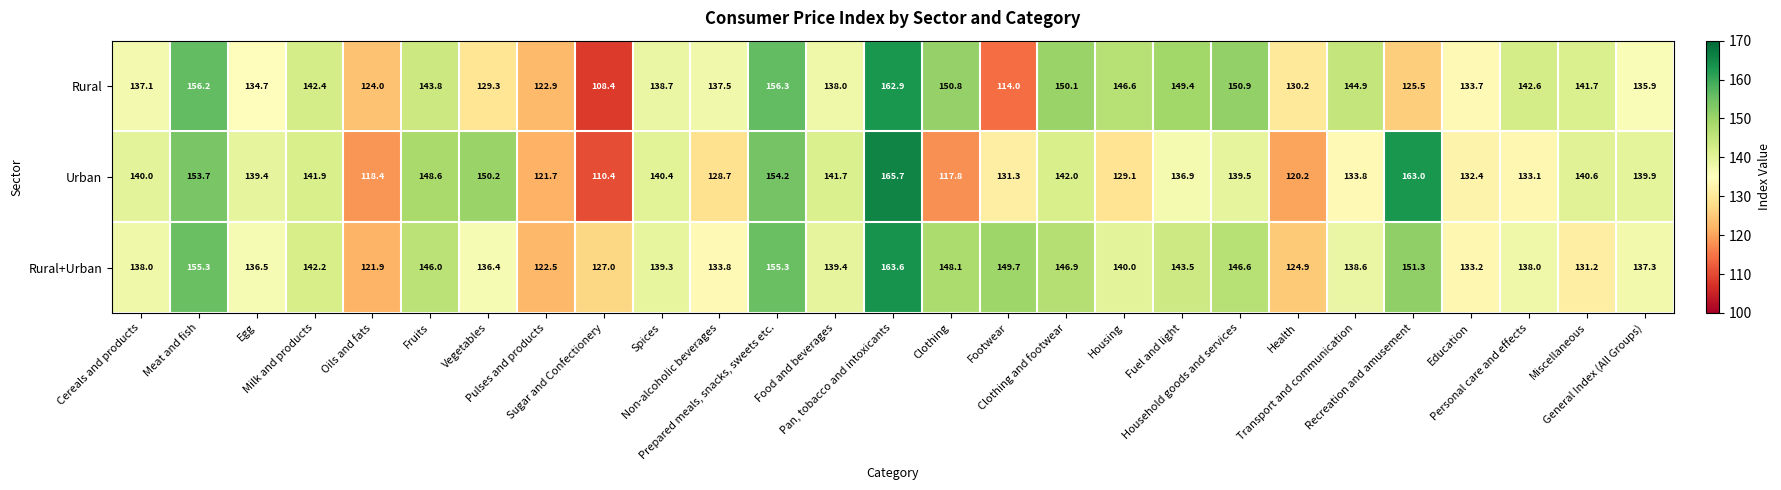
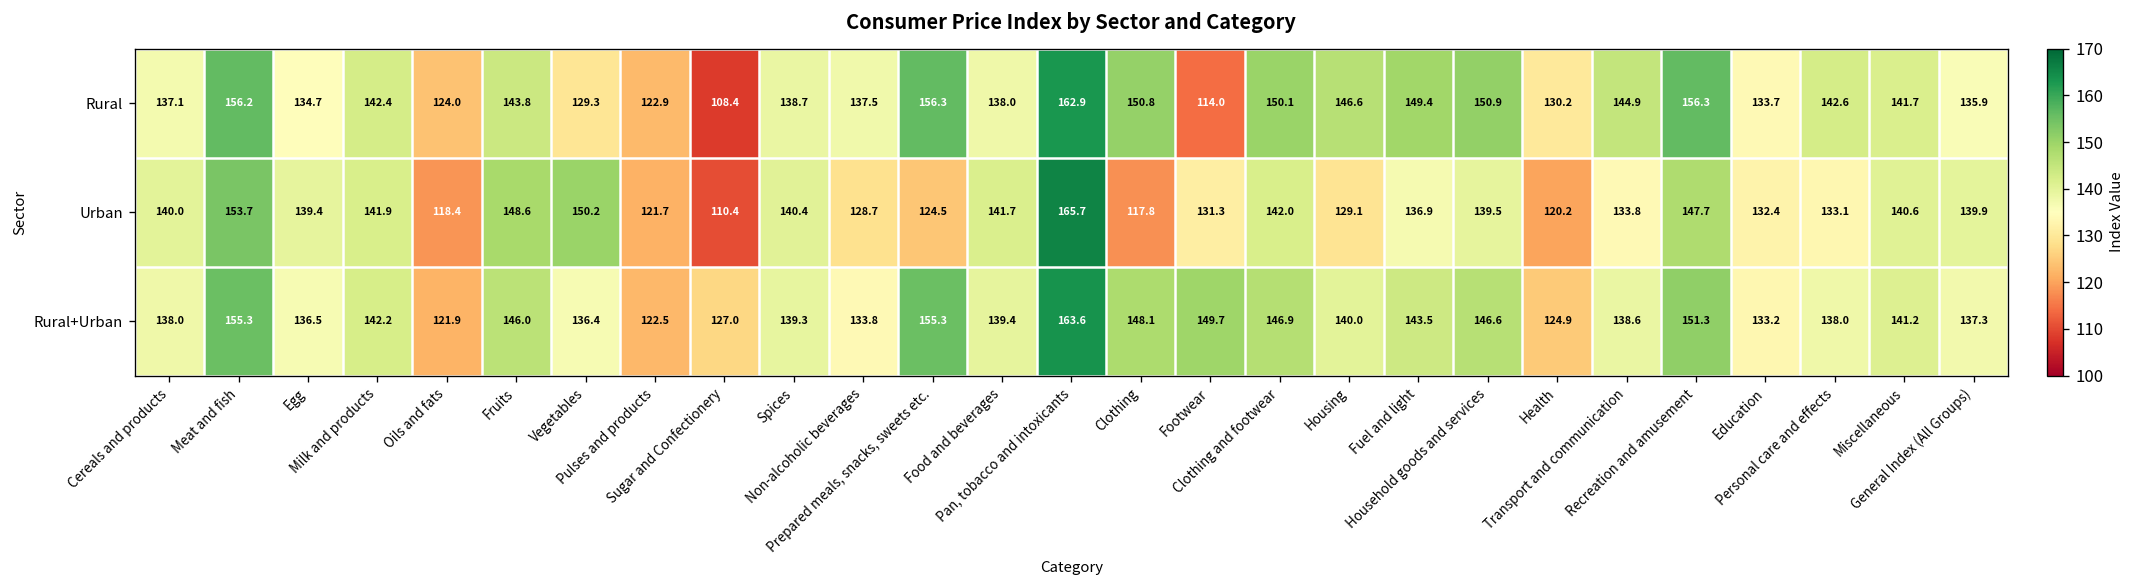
  {
    "Rural": {
      "Cereals and products": 137.1,
      "Meat and fish": 156.2,
      "Egg": 134.7,
      "Milk and products": 142.4,
      "Oils and fats": 124.0,
      "Fruits": 143.8,
      "Vegetables": 129.3,
      "Pulses and products": 122.9,
      "Sugar and Confectionery": 108.4,
      "Spices": 138.7,
      "Non-alcoholic beverages": 137.5,
      "Prepared meals, snacks, sweets etc.": 156.3,
      "Food and beverages": 138.0,
      "Pan, tobacco and intoxicants": 162.9,
      "Clothing": 150.8,
      "Footwear": 114.0,
      "Clothing and footwear": 150.1,
      "Housing": 146.6,
      "Fuel and light": 149.4,
      "Household goods and services": 150.9,
      "Health": 130.2,
      "Transport and communication": 144.9,
-     "Recreation and amusement": 125.5,
+     "Recreation and amusement": 156.3,
      "Education": 133.7,
      "Personal care and effects": 142.6,
      "Miscellaneous": 141.7,
      "General Index (All Groups)": 135.9
    },
    "Urban": {
      "Cereals and products": 140.0,
      "Meat and fish": 153.7,
      "Egg": 139.4,
      "Milk and products": 141.9,
      "Oils and fats": 118.4,
      "Fruits": 148.6,
      "Vegetables": 150.2,
      "Pulses and products": 121.7,
      "Sugar and Confectionery": 110.4,
      "Spices": 140.4,
      "Non-alcoholic beverages": 128.7,
-     "Prepared meals, snacks, sweets etc.": 154.2,
+     "Prepared meals, snacks, sweets etc.": 124.5,
      "Food and beverages": 141.7,
      "Pan, tobacco and intoxicants": 165.7,
      "Clothing": 117.8,
      "Footwear": 131.3,
      "Clothing and footwear": 142.0,
      "Housing": 129.1,
      "Fuel and light": 136.9,
      "Household goods and services": 139.5,
      "Health": 120.2,
      "Transport and communication": 133.8,
-     "Recreation and amusement": 163.0,
+     "Recreation and amusement": 147.7,
      "Education": 132.4,
      "Personal care and effects": 133.1,
      "Miscellaneous": 140.6,
      "General Index (All Groups)": 139.9
    },
    "Rural+Urban": {
      "Cereals and products": 138.0,
      "Meat and fish": 155.3,
      "Egg": 136.5,
      "Milk and products": 142.2,
      "Oils and fats": 121.9,
      "Fruits": 146.0,
      "Vegetables": 136.4,
      "Pulses and products": 122.5,
      "Sugar and Confectionery": 127.0,
      "Spices": 139.3,
      "Non-alcoholic beverages": 133.8,
      "Prepared meals, snacks, sweets etc.": 155.3,
      "Food and beverages": 139.4,
      "Pan, tobacco and intoxicants": 163.6,
      "Clothing": 148.1,
      "Footwear": 149.7,
      "Clothing and footwear": 146.9,
      "Housing": 140.0,
      "Fuel and light": 143.5,
      "Household goods and services": 146.6,
      "Health": 124.9,
      "Transport and communication": 138.6,
      "Recreation and amusement": 151.3,
      "Education": 133.2,
      "Personal care and effects": 138.0,
-     "Miscellaneous": 131.2,
+     "Miscellaneous": 141.2,
      "General Index (All Groups)": 137.3
    }
  }
